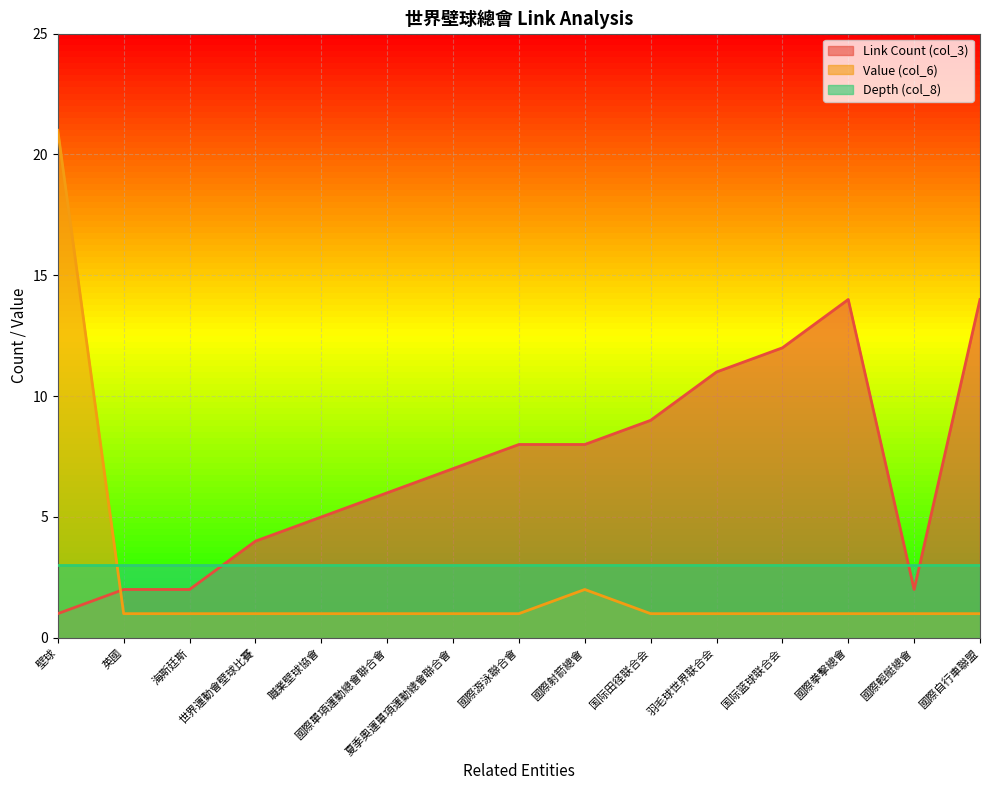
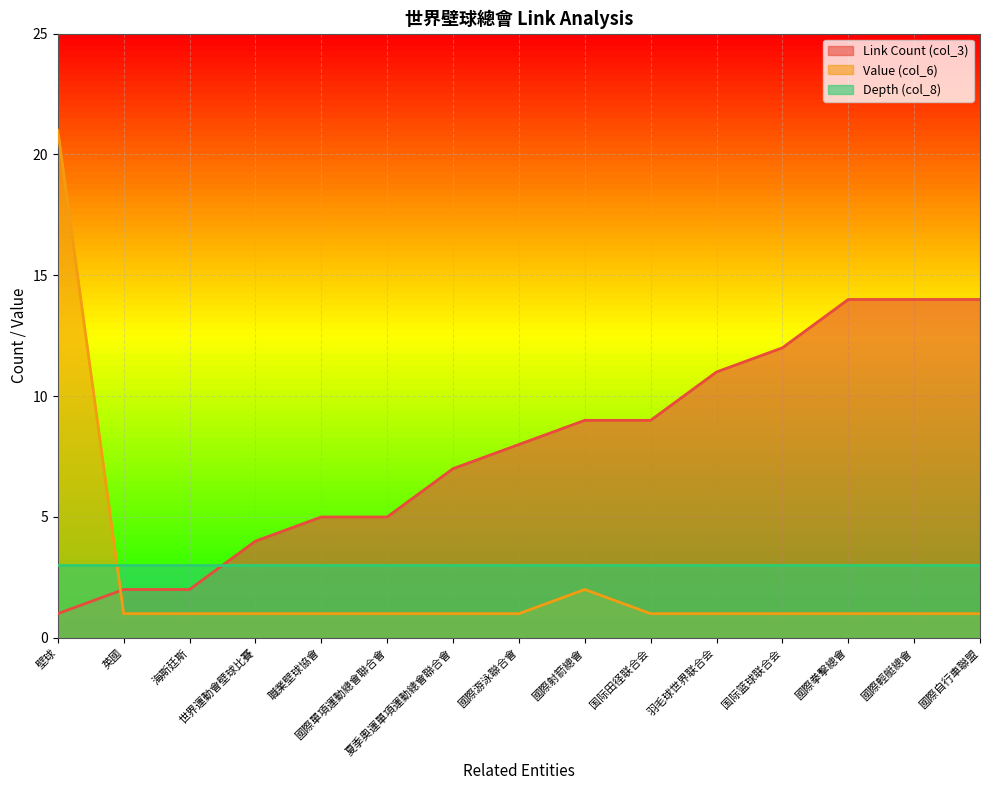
  {
    "Link Count (col_3)": {
      "壁球": 1,
      "英國": 2,
      "海斯廷斯": 2,
      "世界運動會壁球比賽": 4,
      "職業壁球協會": 5,
-     "國際單項運動總會聯合會": 6,
+     "國際單項運動總會聯合會": 5,
      "夏季奧運單項運動總會聯合會": 7,
      "國際游泳聯合會": 8,
-     "國際射箭總會": 8,
+     "國際射箭總會": 9,
      "国际田径联合会": 9,
      "羽毛球世界联合会": 11,
      "国际篮球联合会": 12,
      "國際拳擊總會": 14,
-     "國際輕艇總會": 2,
+     "國際輕艇總會": 14,
      "國際自行車聯盟": 14
    },
    "Value (col_6)": {
      "壁球": 21,
      "英國": 1,
      "海斯廷斯": 1,
      "世界運動會壁球比賽": 1,
      "職業壁球協會": 1,
      "國際單項運動總會聯合會": 1,
      "夏季奧運單項運動總會聯合會": 1,
      "國際游泳聯合會": 1,
      "國際射箭總會": 2,
      "国际田径联合会": 1,
      "羽毛球世界联合会": 1,
      "国际篮球联合会": 1,
      "國際拳擊總會": 1,
      "國際輕艇總會": 1,
      "國際自行車聯盟": 1
    },
    "Depth (col_8)": {
      "壁球": 3,
      "英國": 3,
      "海斯廷斯": 3,
      "世界運動會壁球比賽": 3,
      "職業壁球協會": 3,
      "國際單項運動總會聯合會": 3,
      "夏季奧運單項運動總會聯合會": 3,
      "國際游泳聯合會": 3,
      "國際射箭總會": 3,
      "国际田径联合会": 3,
      "羽毛球世界联合会": 3,
      "国际篮球联合会": 3,
      "國際拳擊總會": 3,
      "國際輕艇總會": 3,
      "國際自行車聯盟": 3
    }
  }
